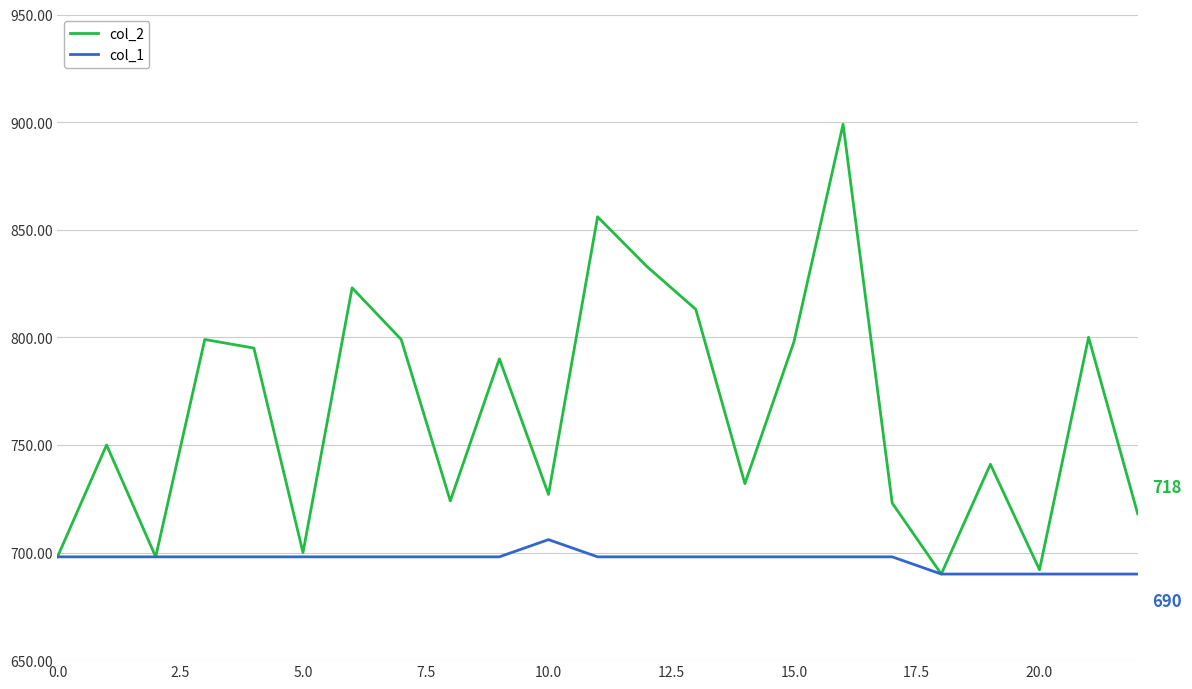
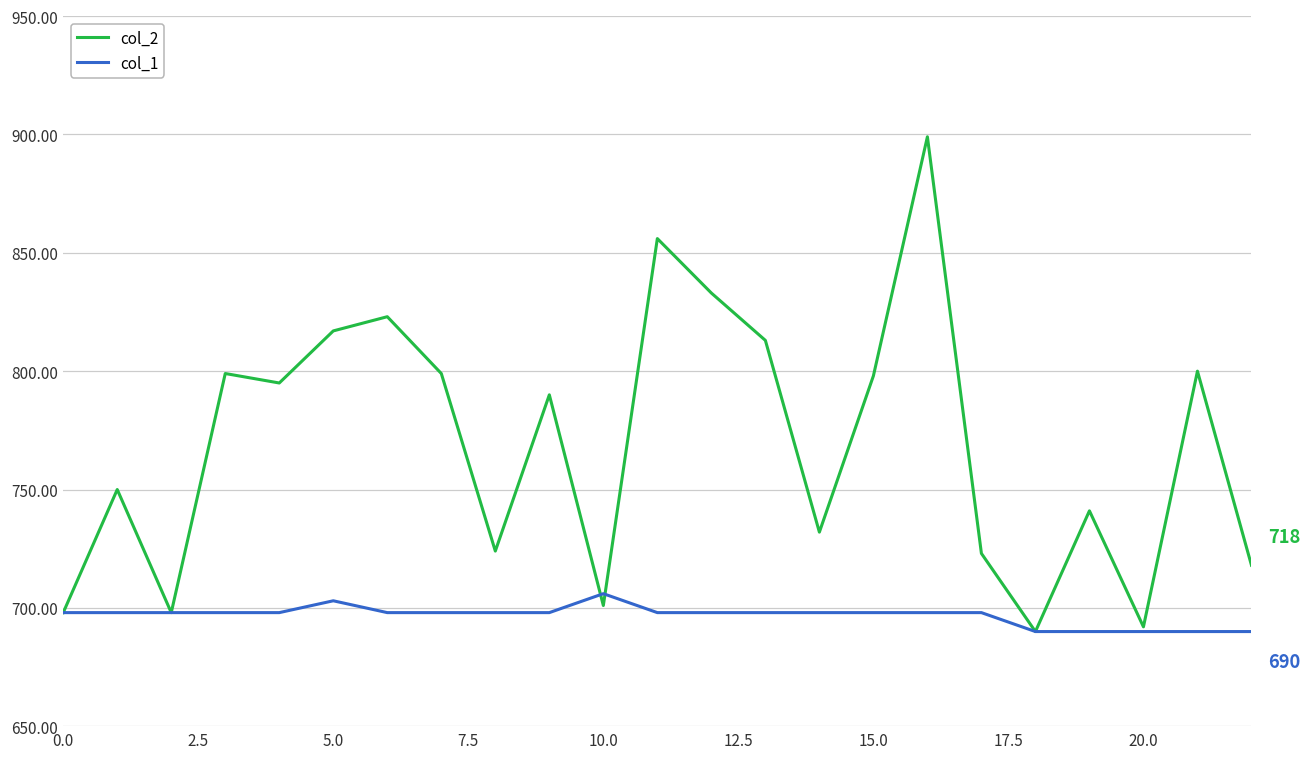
  {
    "col_2": {
-     "5.0": 700,
-     "10.0": 727,
+     "5.0": 817,
+     "10.0": 701,
      "15.0": 798,
      "20.0": 692
    },
    "col_1": {
-     "5.0": 698,
+     "5.0": 703,
      "10.0": 706,
      "15.0": 698,
      "20.0": 690
    }
  }
